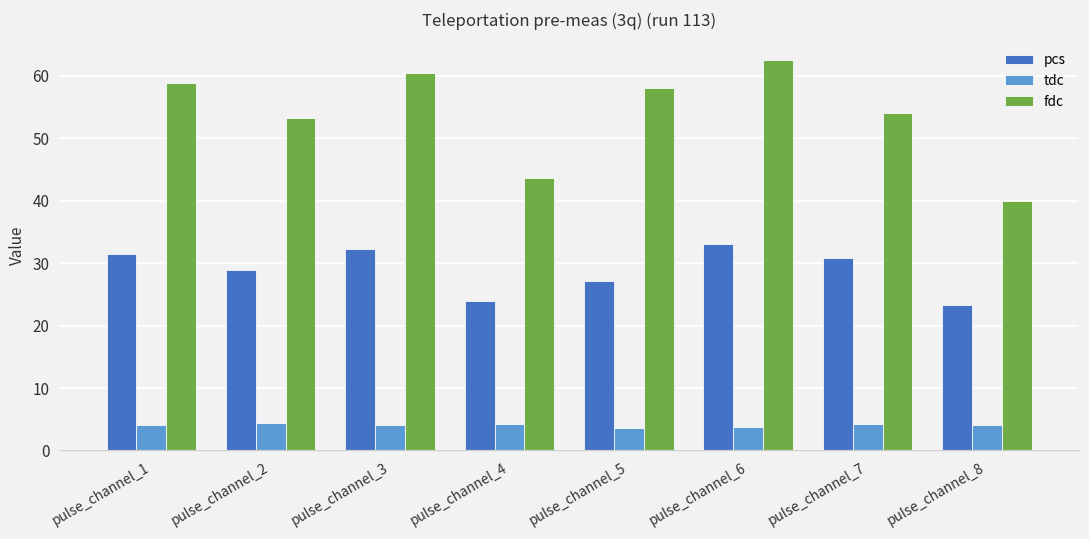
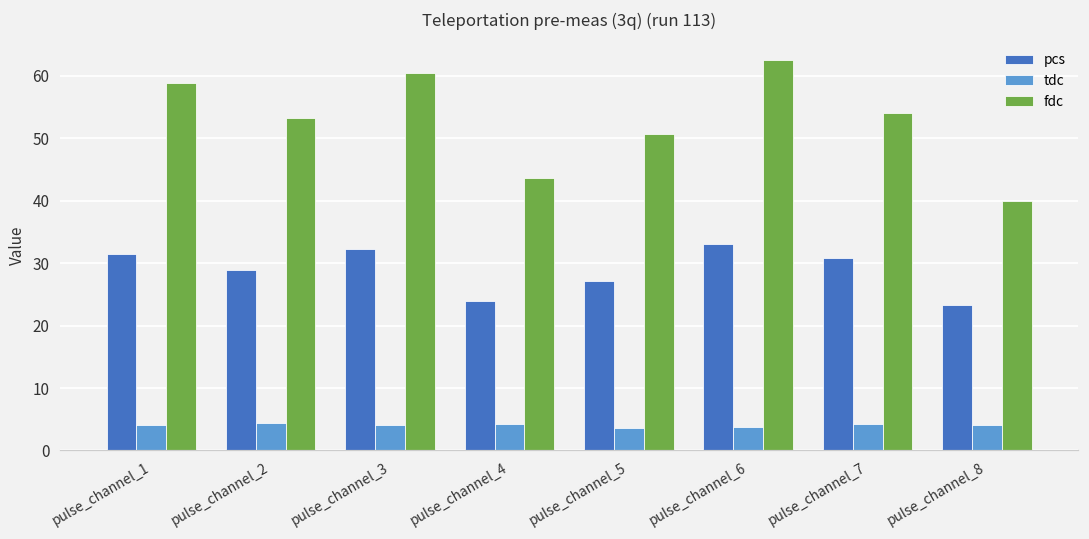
  {
    "fdc": {
      "pulse_channel_1": 59,
      "pulse_channel_2": 53,
      "pulse_channel_3": 61,
      "pulse_channel_4": 44,
-     "pulse_channel_5": 58,
+     "pulse_channel_5": 51,
      "pulse_channel_6": 63,
      "pulse_channel_7": 54,
      "pulse_channel_8": 40
    }
  }
